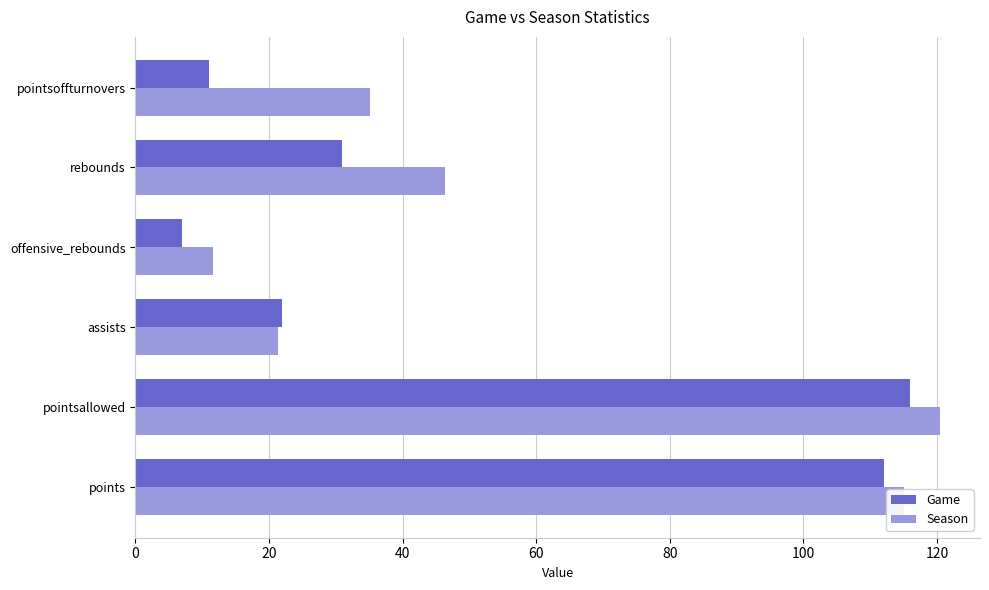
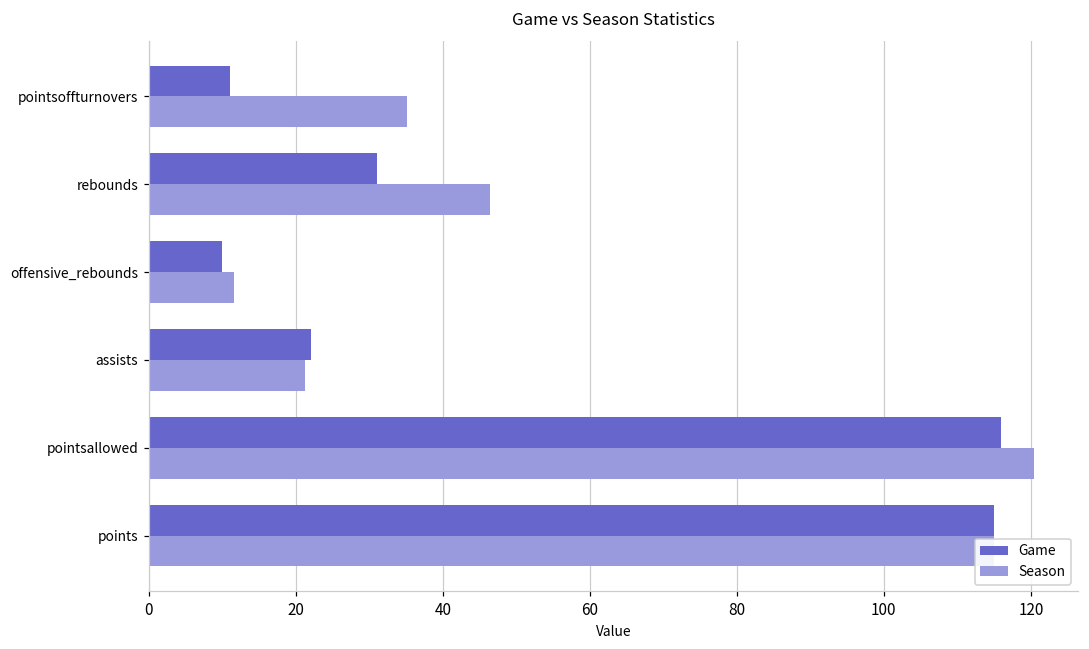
  {
    "Game": {
      "pointsoffturnovers": 11,
      "rebounds": 31,
-     "offensive_rebounds": 7,
+     "offensive_rebounds": 10,
      "assists": 22,
      "pointsallowed": 116,
-     "points": 112
+     "points": 115
    },
    "Season": {
      "pointsoffturnovers": 35,
      "rebounds": 46,
      "offensive_rebounds": 12,
      "assists": 21,
      "pointsallowed": 120
    }
  }
